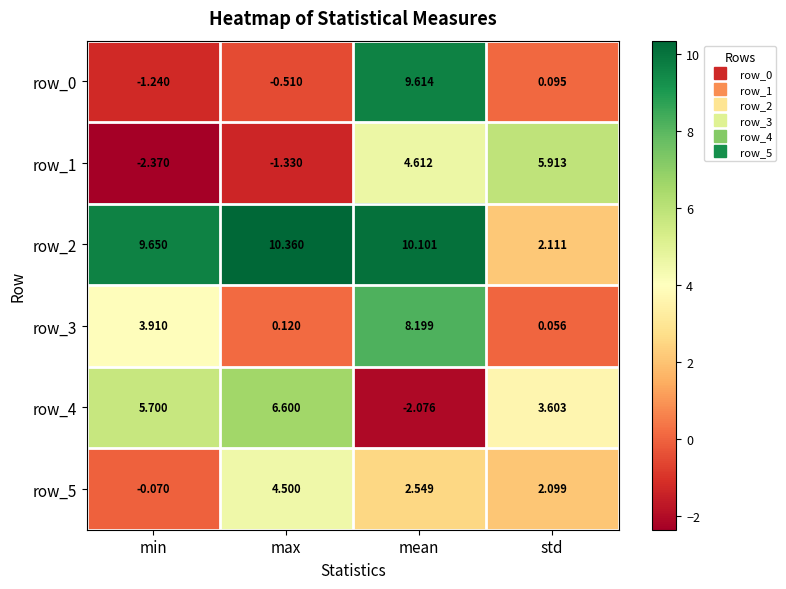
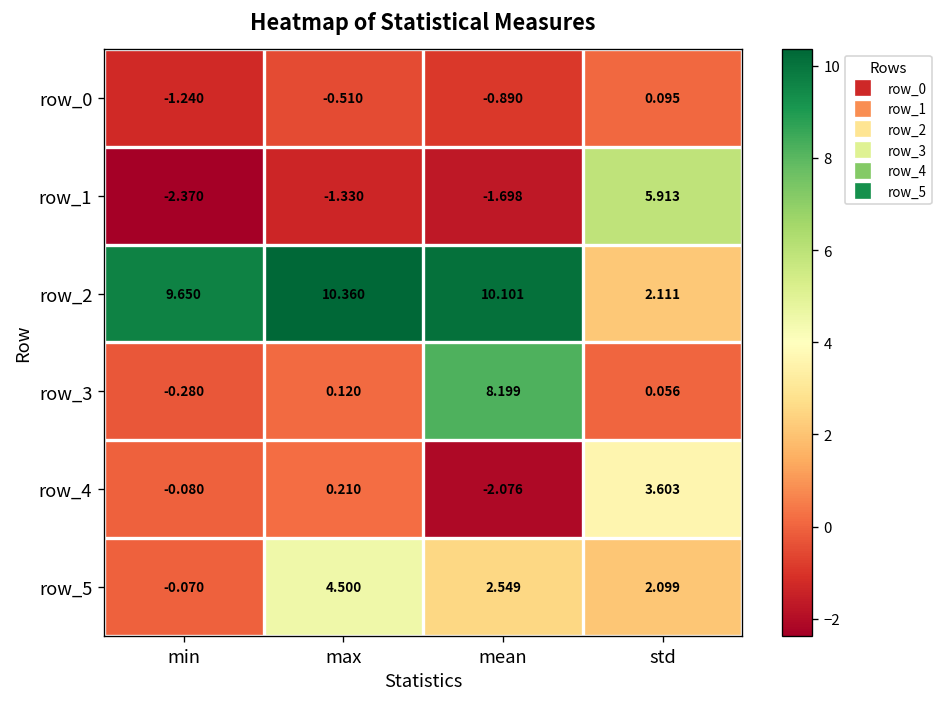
  {
    "row_0": {
      "min": -1.240,
      "max": -0.510,
-     "mean": 9.614,
+     "mean": -0.890,
      "std": 0.095
    },
    "row_1": {
      "min": -2.370,
      "max": -1.330,
-     "mean": 4.612,
+     "mean": -1.698,
      "std": 5.913
    },
    "row_2": {
      "min": 9.650,
      "max": 10.360,
      "mean": 10.101,
      "std": 2.111
    },
    "row_3": {
-     "min": 3.910,
+     "min": -0.280,
      "max": 0.120,
      "mean": 8.199,
      "std": 0.056
    },
    "row_4": {
-     "min": 5.700,
-     "max": 6.600,
+     "min": -0.080,
+     "max": 0.210,
      "mean": -2.076,
      "std": 3.603
    },
    "row_5": {
      "min": -0.070,
      "max": 4.500,
      "mean": 2.549,
      "std": 2.099
    }
  }
